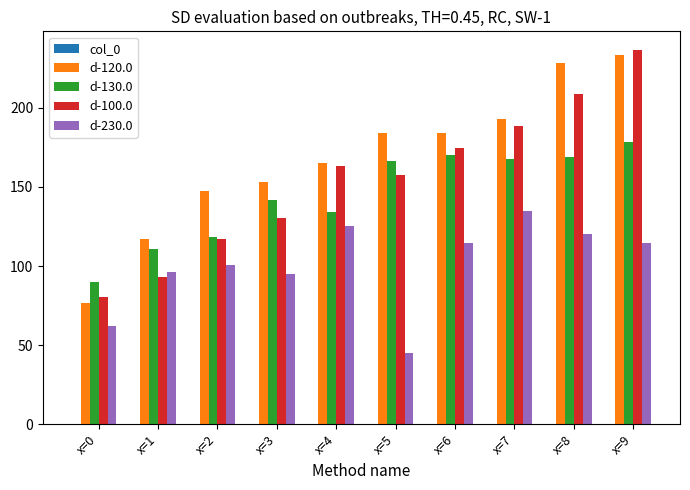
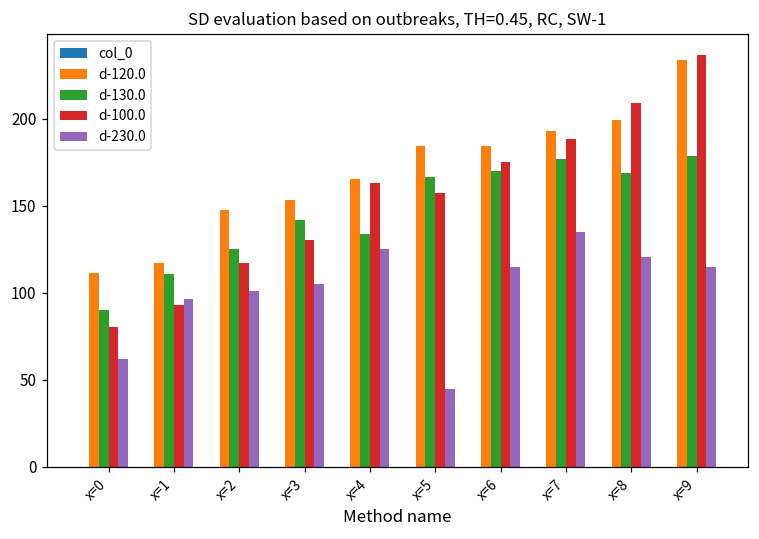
  {
    "col_0": {
      "x=0": 0,
      "x=1": 0,
      "x=2": 0,
      "x=3": 0,
      "x=4": 0,
      "x=5": 0,
      "x=6": 0,
      "x=7": 0,
      "x=8": 0,
      "x=9": 0
    },
    "d-120.0": {
-     "x=0": 77,
+     "x=0": 111,
      "x=1": 117,
      "x=2": 148,
      "x=3": 153,
      "x=4": 165,
      "x=5": 184,
      "x=6": 184,
      "x=7": 193,
-     "x=8": 229,
+     "x=8": 199,
      "x=9": 233
    },
    "d-130.0": {
      "x=0": 90,
      "x=1": 111,
-     "x=2": 118,
+     "x=2": 125,
      "x=3": 142,
      "x=4": 134,
      "x=5": 166,
      "x=6": 170,
-     "x=7": 168,
+     "x=7": 177,
      "x=8": 169,
      "x=9": 179
    },
    "d-100.0": {
      "x=0": 80,
      "x=1": 93,
      "x=2": 117,
      "x=3": 130,
      "x=4": 163,
      "x=5": 157,
      "x=6": 175,
      "x=7": 188,
      "x=8": 209,
      "x=9": 237
    },
    "d-230.0": {
      "x=0": 62,
      "x=1": 96,
      "x=2": 101,
-     "x=3": 95,
+     "x=3": 105,
      "x=4": 125,
      "x=5": 45,
      "x=6": 115,
      "x=7": 135,
      "x=8": 120,
      "x=9": 115
    }
  }
